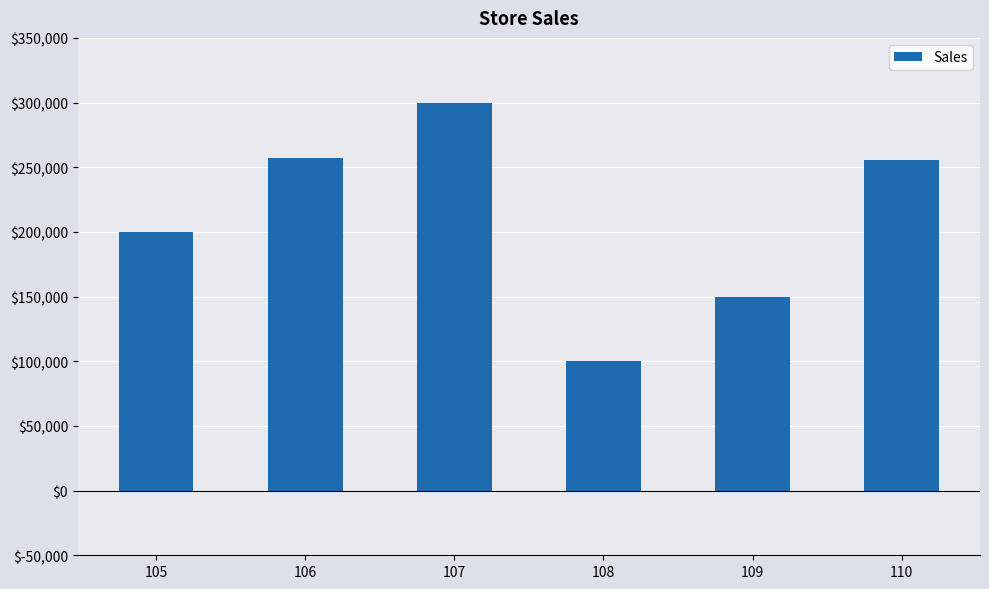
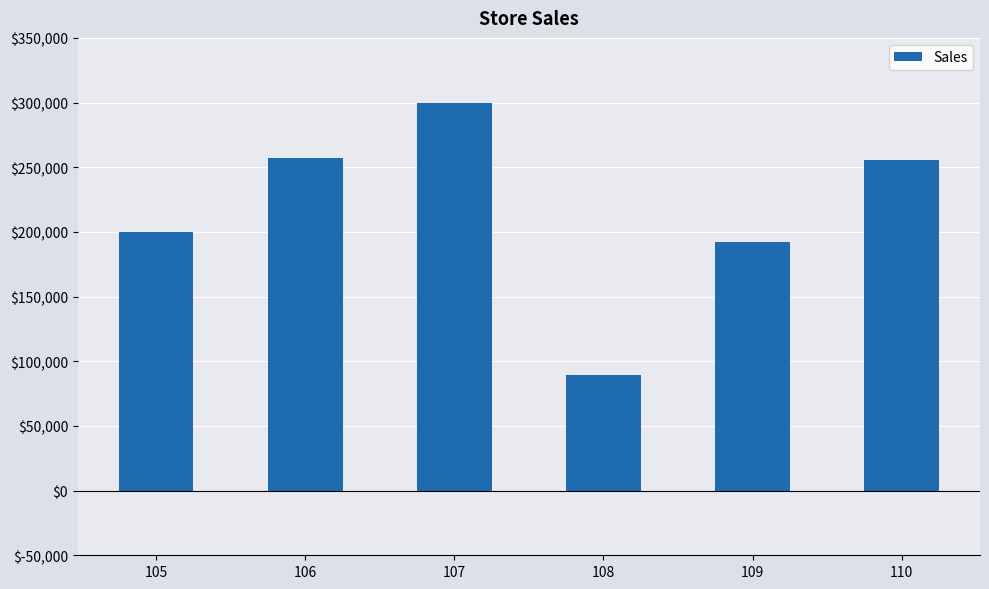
  {
    "105": "$200,000",
    "106": "$257,000",
    "107": "$300,000",
-   "108": "$100,000",
-   "109": "$150,000",
+   "108": "$89,000",
+   "109": "$192,000",
    "110": "$256,000"
  }
